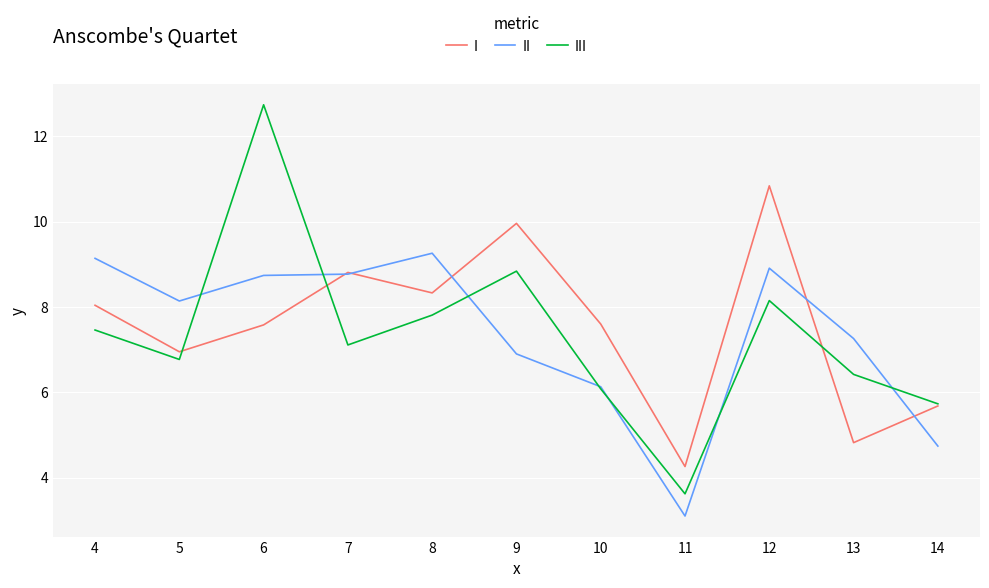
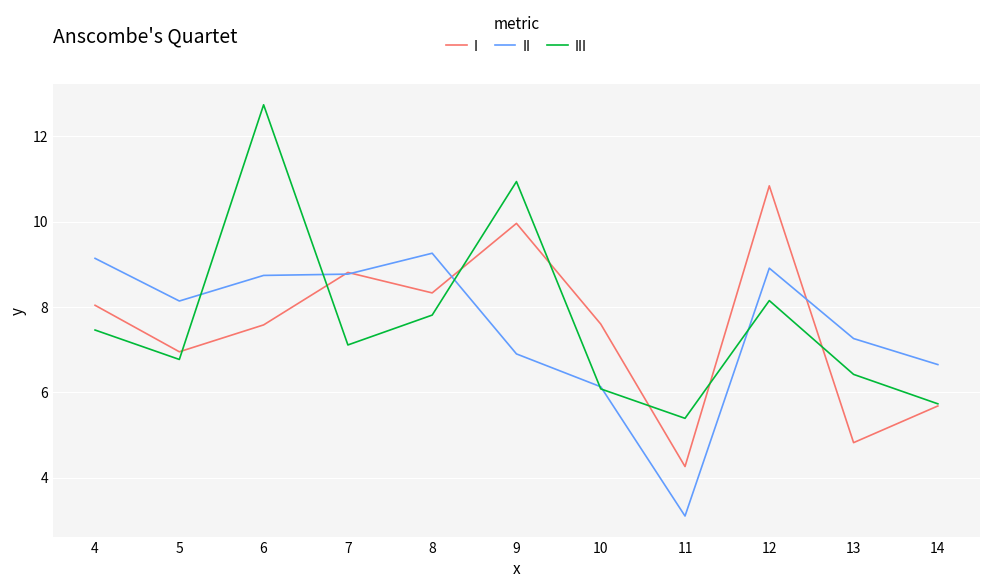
  {
    "I": {
      "4": 8.0,
      "5": 7.0,
      "6": 7.6,
      "8": 8.3,
      "9": 10.0,
      "10": 7.6,
      "11": 4.3,
      "12": 10.8,
      "13": 4.8
    },
    "II": {
      "4": 9.1,
      "5": 8.1,
      "6": 8.7,
      "8": 9.3,
      "9": 6.9,
      "11": 3.1,
      "12": 8.9,
      "13": 7.3,
-     "14": 4.7
+     "14": 6.7
    },
    "III": {
      "4": 7.5,
      "5": 6.8,
      "6": 12.7,
      "7": 7.1,
      "8": 7.8,
-     "9": 8.8,
-     "11": 3.6,
+     "9": 10.9,
+     "11": 5.4,
      "12": 8.2,
      "13": 6.4
    }
  }
